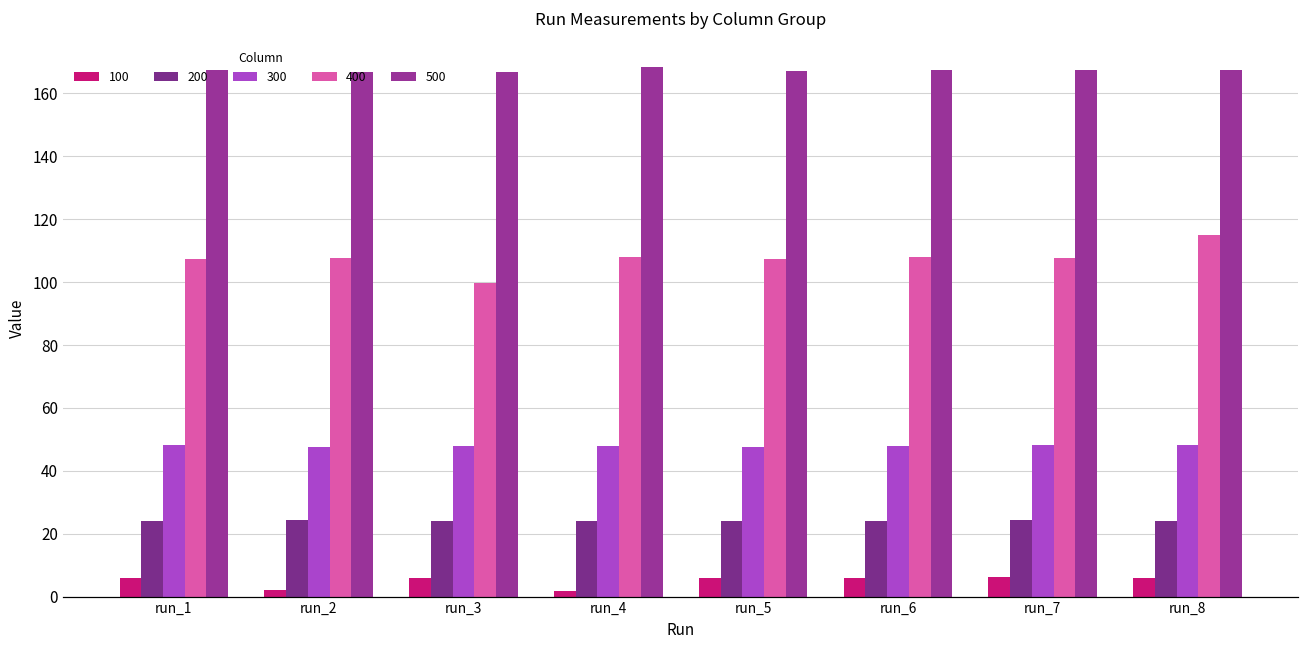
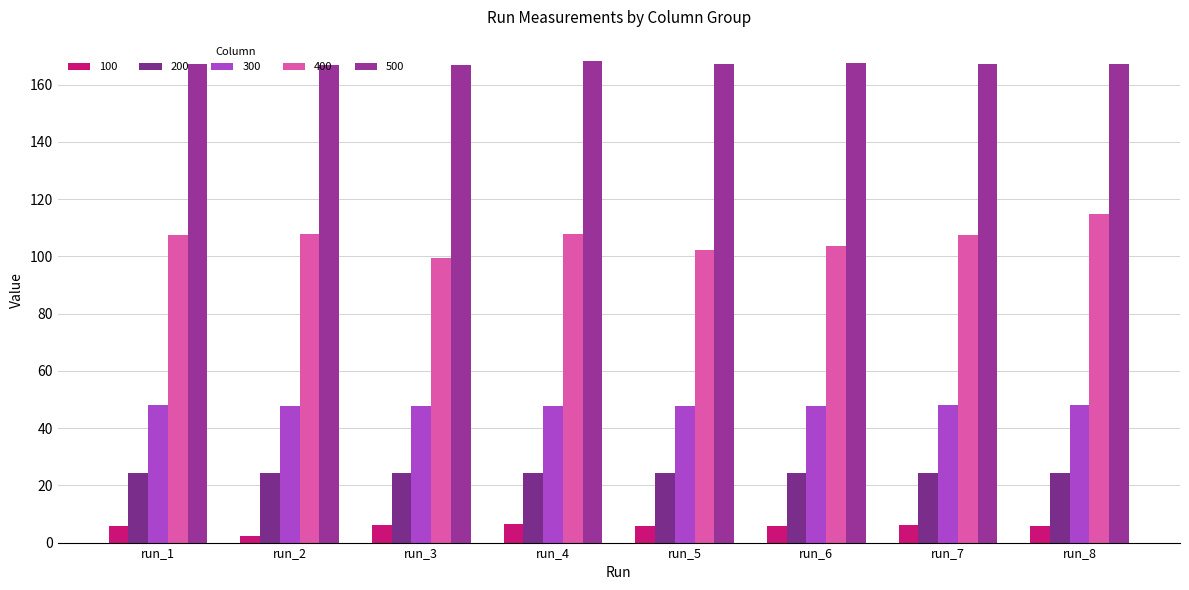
  {
    "100": {
      "run_1": 6,
      "run_2": 2,
      "run_3": 6,
-     "run_4": 2,
+     "run_4": 6,
      "run_5": 6,
      "run_6": 6,
      "run_7": 6,
      "run_8": 6
    },
    "400": {
      "run_1": 107,
      "run_2": 108,
      "run_3": 100,
      "run_4": 108,
-     "run_5": 107,
-     "run_6": 108,
+     "run_5": 102,
+     "run_6": 104,
      "run_7": 108,
      "run_8": 115
    }
  }
